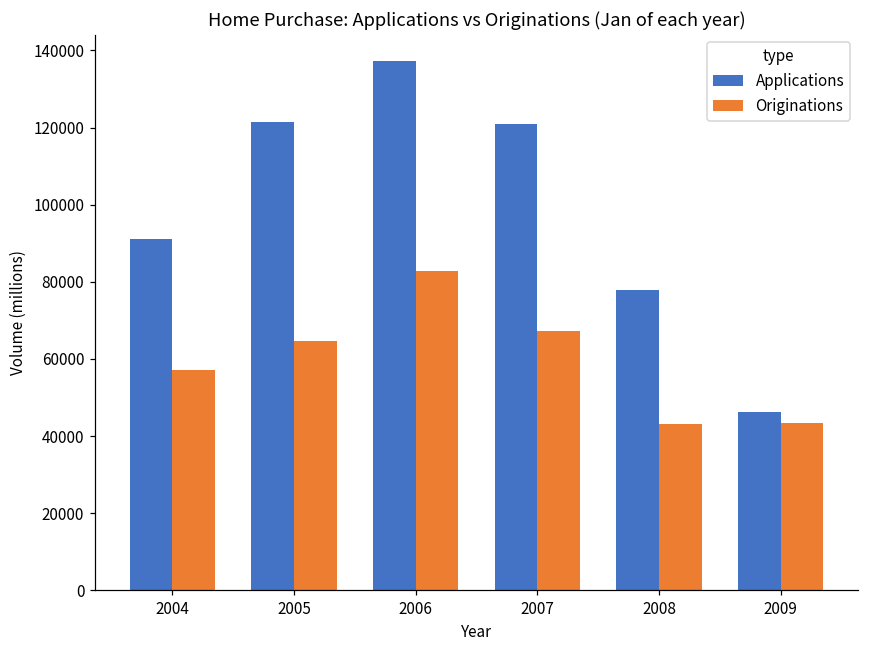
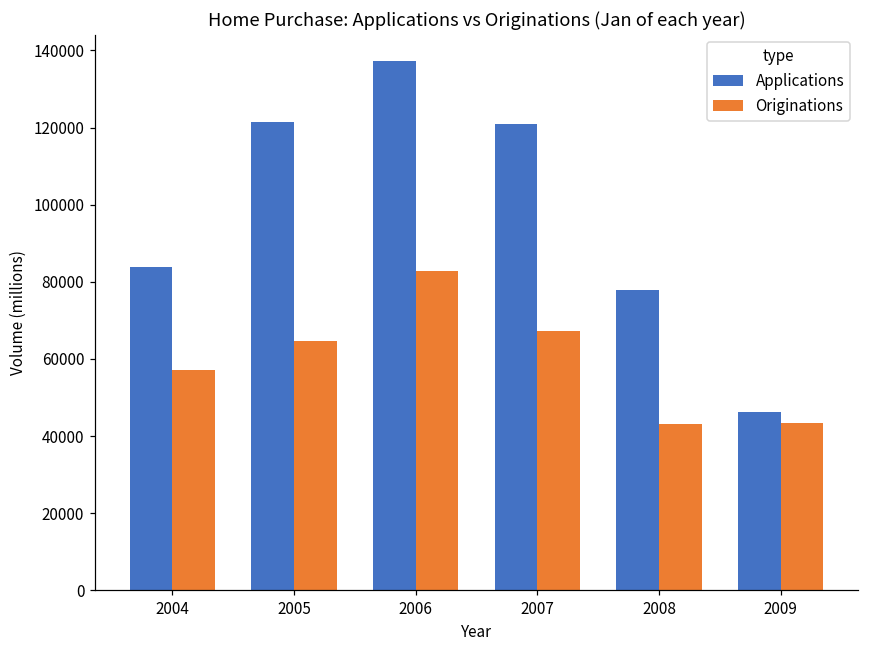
  {
    "Applications": {
-     "2004": 91000,
+     "2004": 84000,
      "2005": 121000,
      "2006": 137000,
      "2007": 121000,
      "2008": 78000,
      "2009": 46000
    },
    "Originations": {
      "2004": 57000,
      "2005": 65000,
      "2006": 83000,
      "2007": 67000,
      "2008": 43000,
      "2009": 43000
    }
  }
